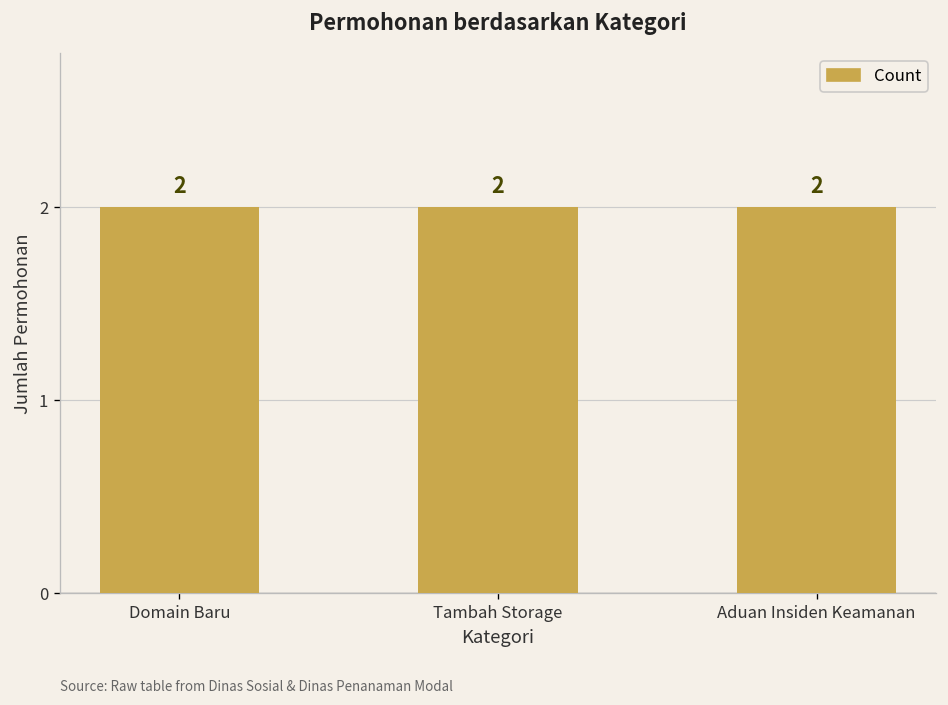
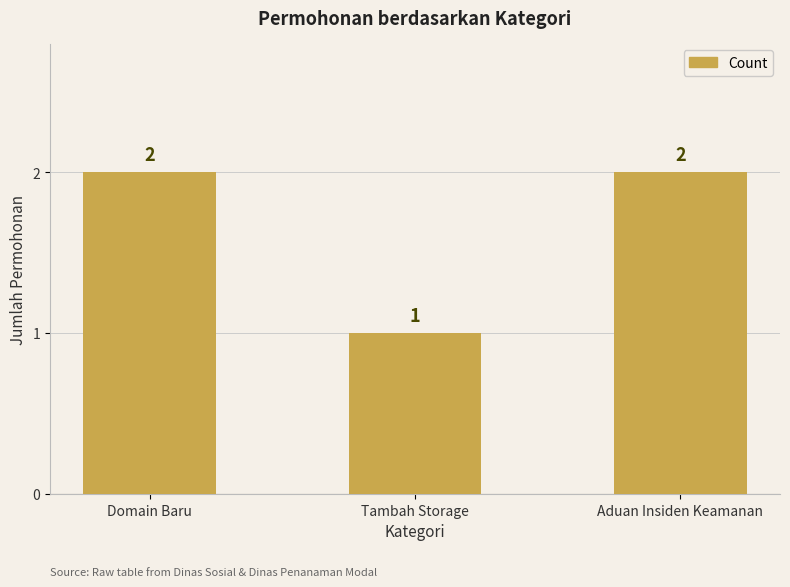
  {
    "Domain Baru": 2,
-   "Tambah Storage": 2,
+   "Tambah Storage": 1,
    "Aduan Insiden Keamanan": 2
  }
